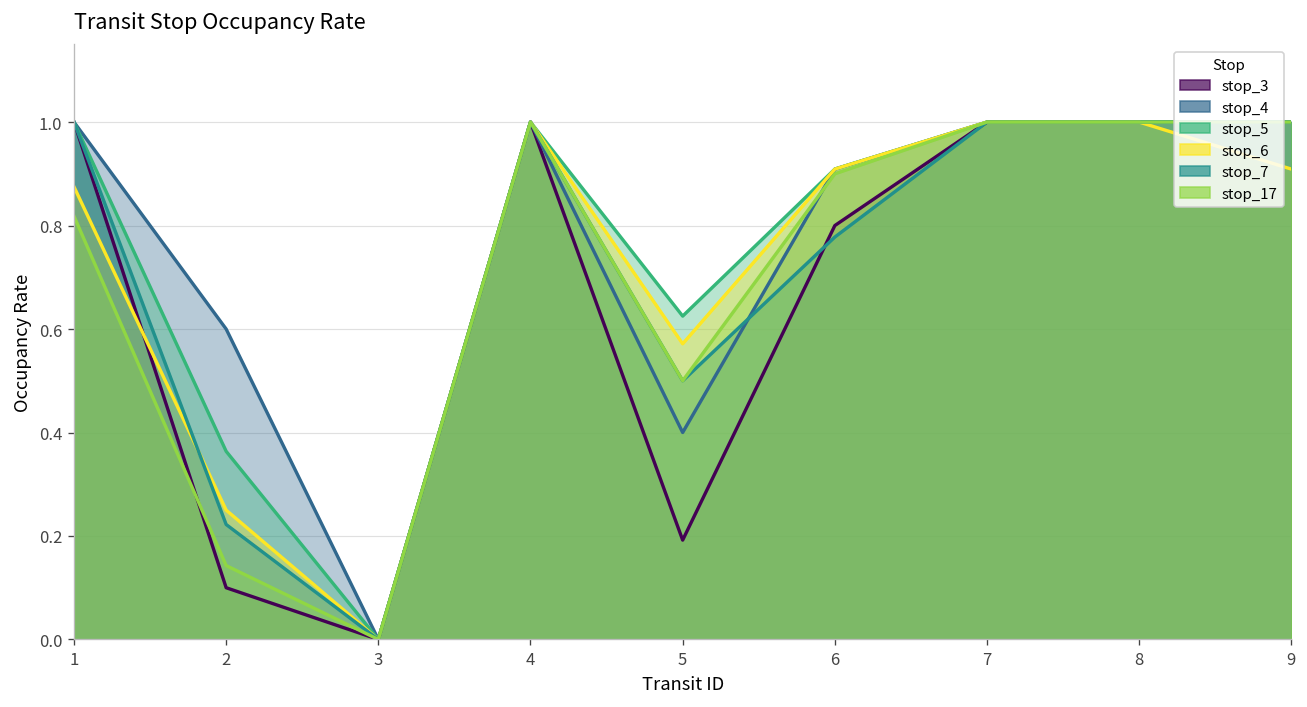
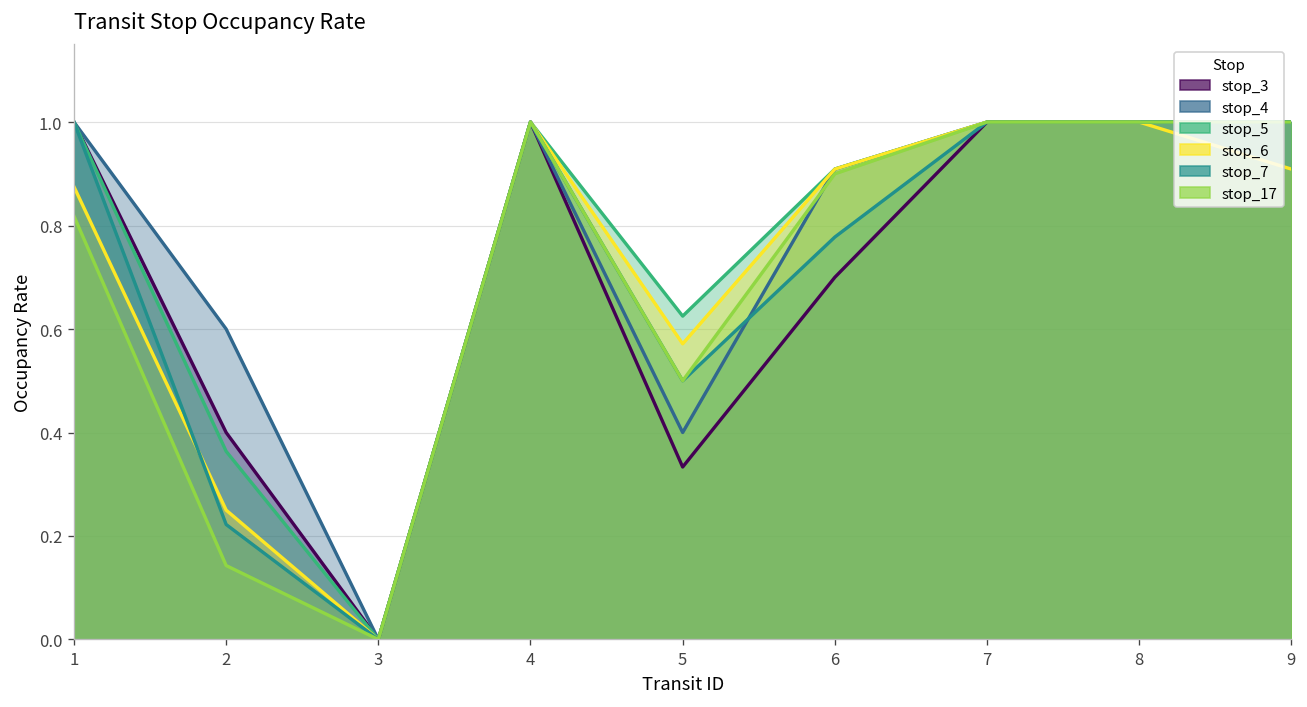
  {
    "stop_3": {
-     "2": 0.1,
-     "5": 0.19,
-     "6": 0.8
+     "2": 0.4,
+     "5": 0.33,
+     "6": 0.7
    }
  }
